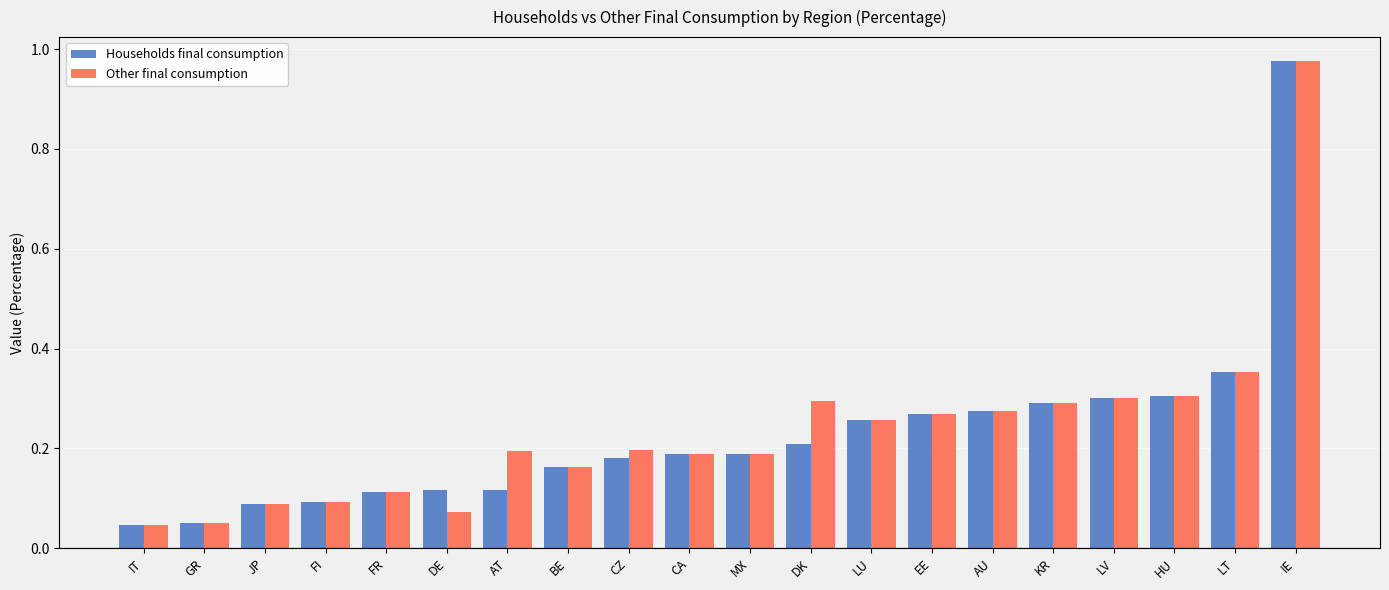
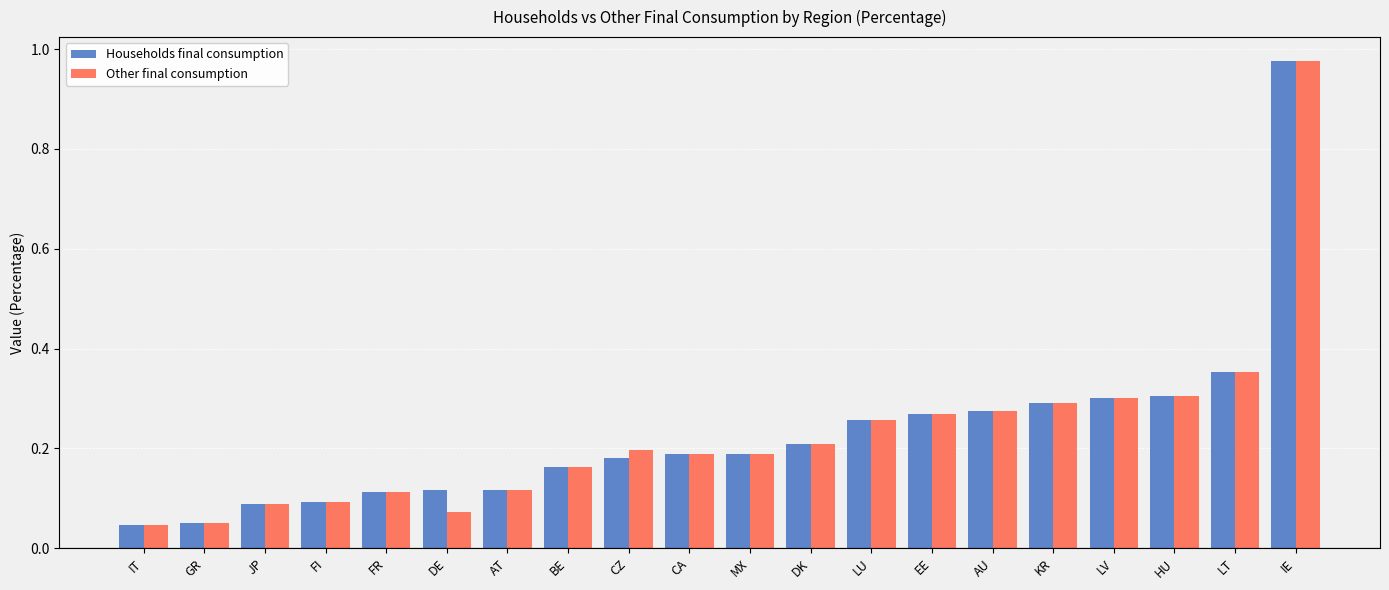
  {
    "Households final consumption": {
      "IT": 0.05,
      "GR": 0.05,
      "JP": 0.09,
      "FI": 0.09,
      "FR": 0.11,
      "DE": 0.12,
      "AT": 0.12,
      "BE": 0.16,
      "CZ": 0.18,
      "CA": 0.19,
      "MX": 0.19,
      "DK": 0.21,
      "LU": 0.26,
      "EE": 0.27,
      "AU": 0.27,
      "KR": 0.29,
      "LV": 0.30,
      "HU": 0.30,
      "LT": 0.35,
      "IE": 0.98
    },
    "Other final consumption": {
      "IT": 0.05,
      "GR": 0.05,
      "JP": 0.09,
      "FI": 0.09,
      "FR": 0.11,
      "DE": 0.07,
-     "AT": 0.20,
+     "AT": 0.12,
      "BE": 0.16,
      "CZ": 0.20,
      "CA": 0.19,
      "MX": 0.19,
-     "DK": 0.30,
+     "DK": 0.21,
      "LU": 0.26,
      "EE": 0.27,
      "AU": 0.27,
      "KR": 0.29,
      "LV": 0.30,
      "HU": 0.30,
      "LT": 0.35,
      "IE": 0.98
    }
  }
